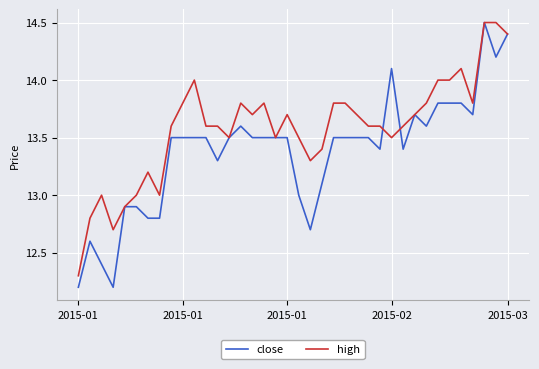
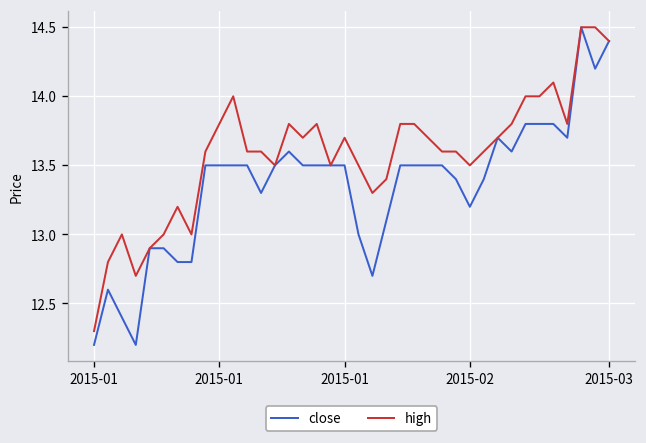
  {
    "close": {
-     "2015-02": 14.1
+     "2015-02": 13.2
    },
    "high": {
      "2015-02": 13.5
    }
  }
